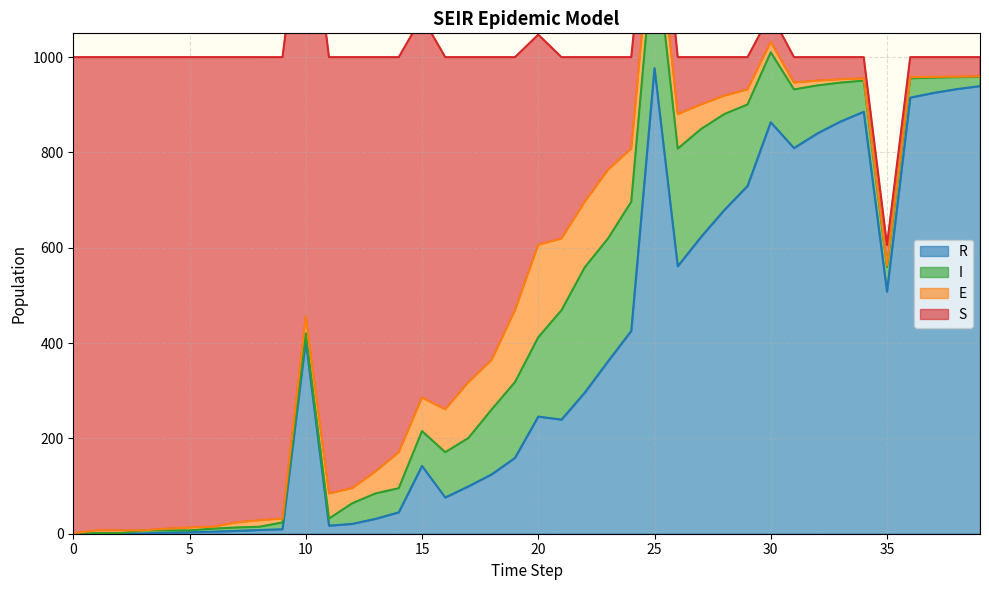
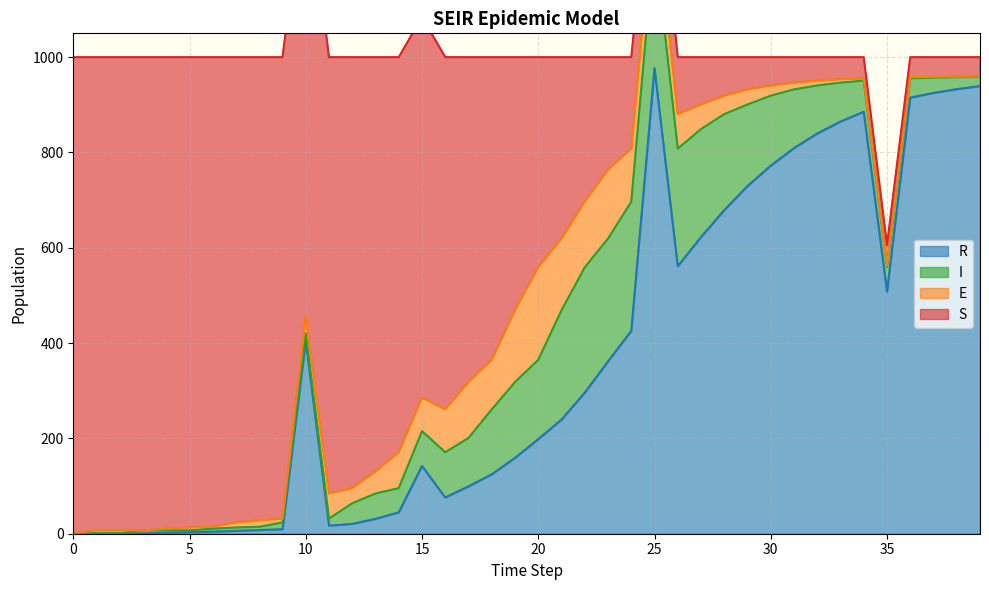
  {
    "R": {
      "10": 410,
      "15": 140,
-     "20": 250,
+     "20": 200,
      "25": 980,
-     "30": 860,
+     "30": 770,
      "35": 510
    },
    "I": {
      "10": 20,
      "15": 70,
      "20": 170,
      "30": 150
    },
    "E": {
      "5": 10,
      "10": 40,
      "15": 70,
      "20": 190,
      "30": 20
    },
    "S": {
      "0": 1000,
      "5": 990,
      "20": 440,
      "35": 40
    }
  }
